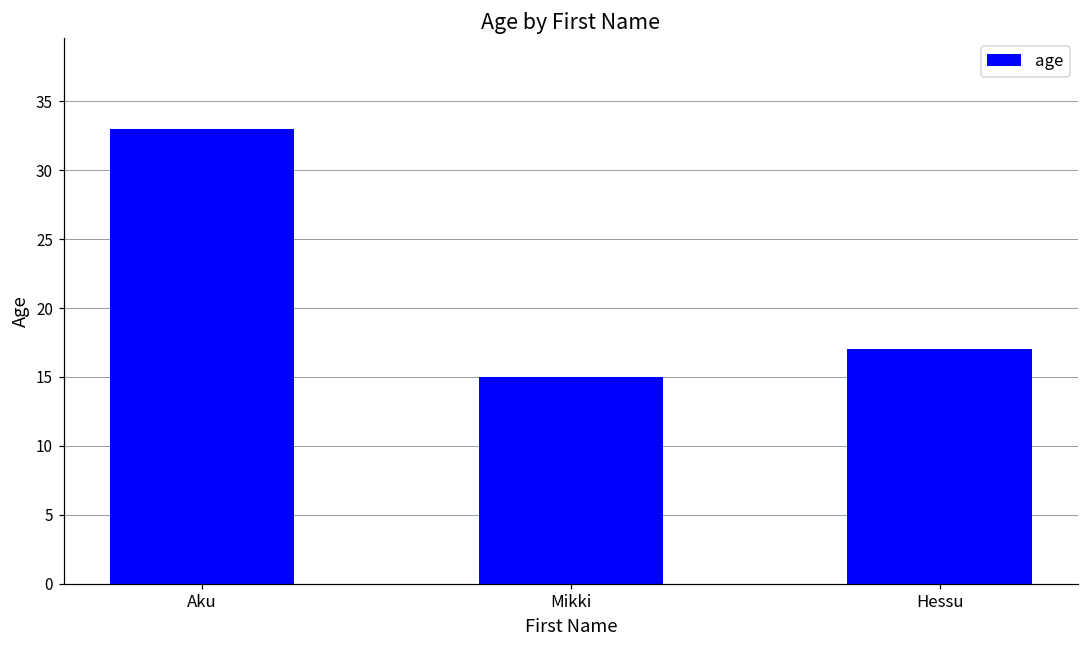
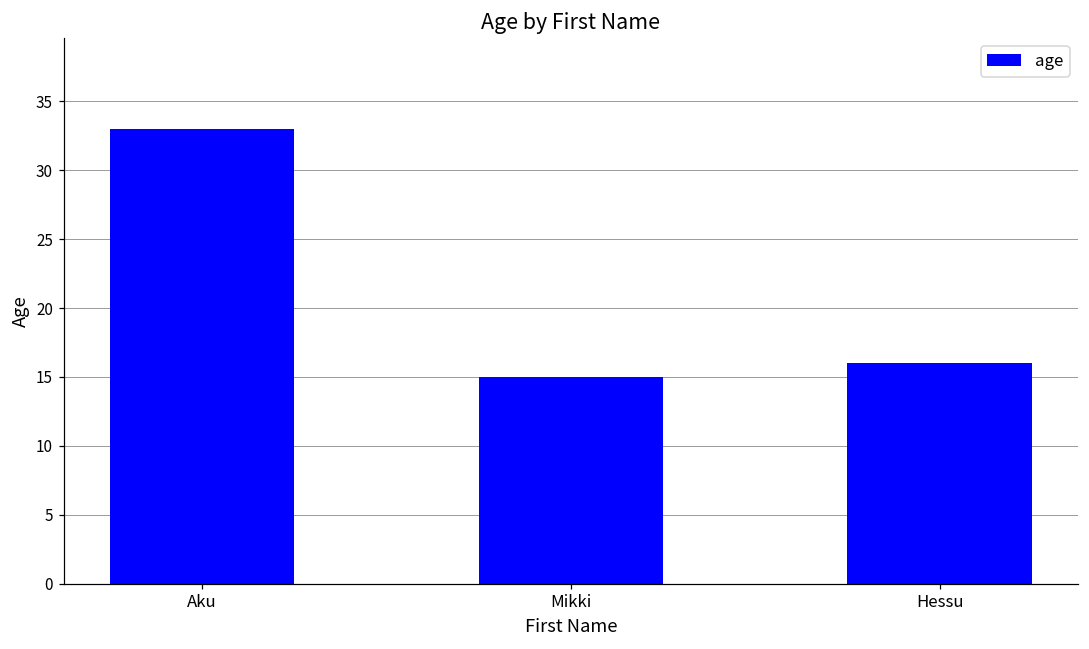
  {
    "Aku": 33,
    "Mikki": 15,
-   "Hessu": 17
+   "Hessu": 16
  }
